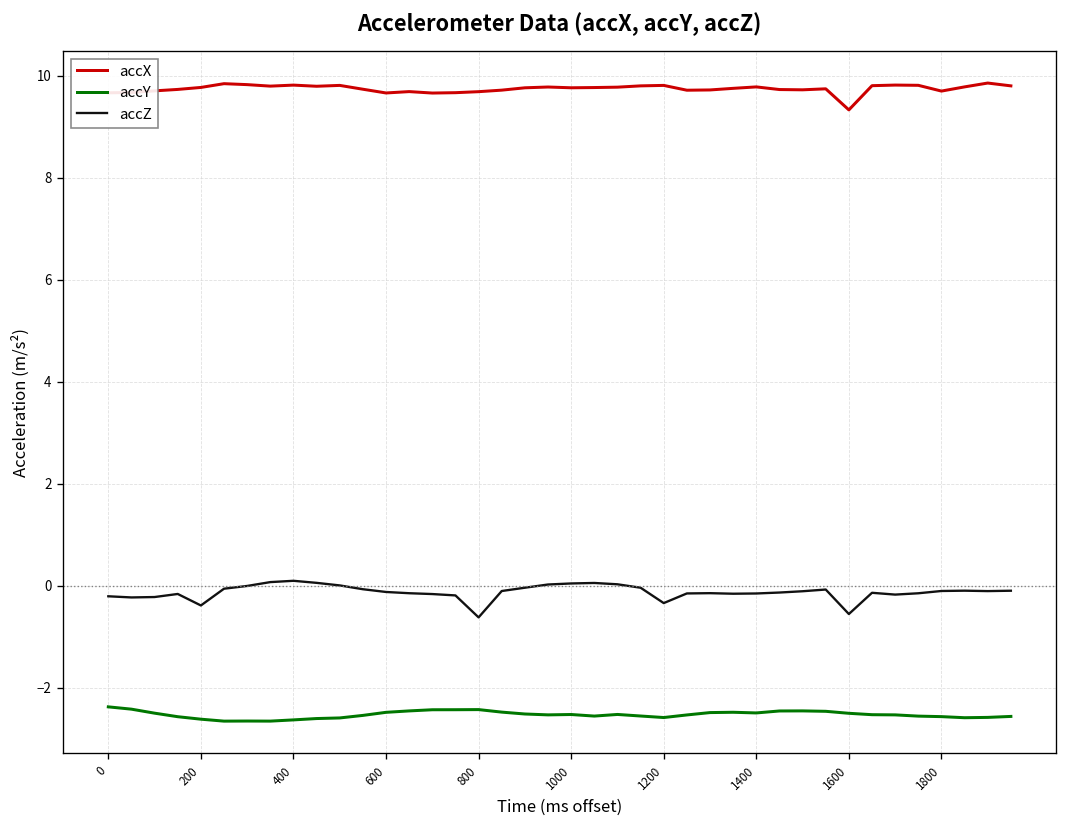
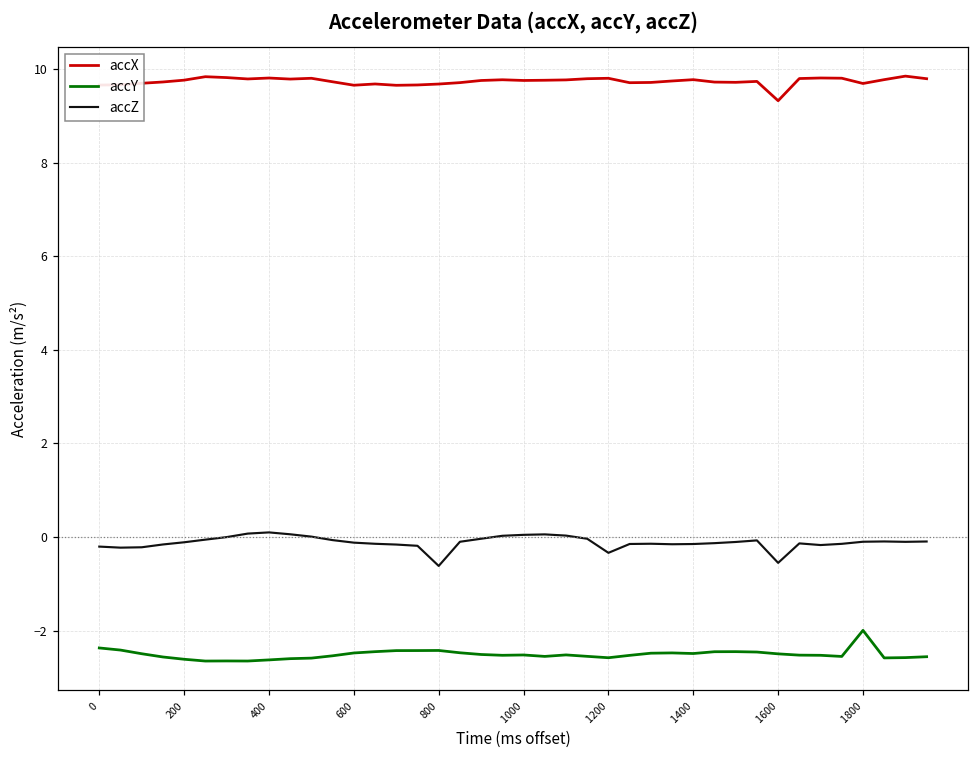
  {
    "accX": {
      "200": 9.8,
      "400": 9.8,
      "600": 9.7,
      "800": 9.7,
      "1000": 9.8,
      "1200": 9.8,
      "1400": 9.8,
      "1600": 9.3,
      "1800": 9.7
    },
    "accY": {
      "0": -2.4,
      "200": -2.6,
      "400": -2.6,
      "600": -2.5,
      "800": -2.4,
      "1000": -2.5,
      "1200": -2.6,
      "1400": -2.5,
      "1600": -2.5,
-     "1800": -2.6
+     "1800": -2.0
    },
    "accZ": {
      "0": -0.2,
-     "200": -0.4,
+     "200": -0.1,
      "400": 0.1,
      "600": -0.1,
      "800": -0.6,
      "1000": 0.0,
      "1200": -0.3,
      "1400": -0.2,
      "1600": -0.6,
      "1800": -0.1
    }
  }
